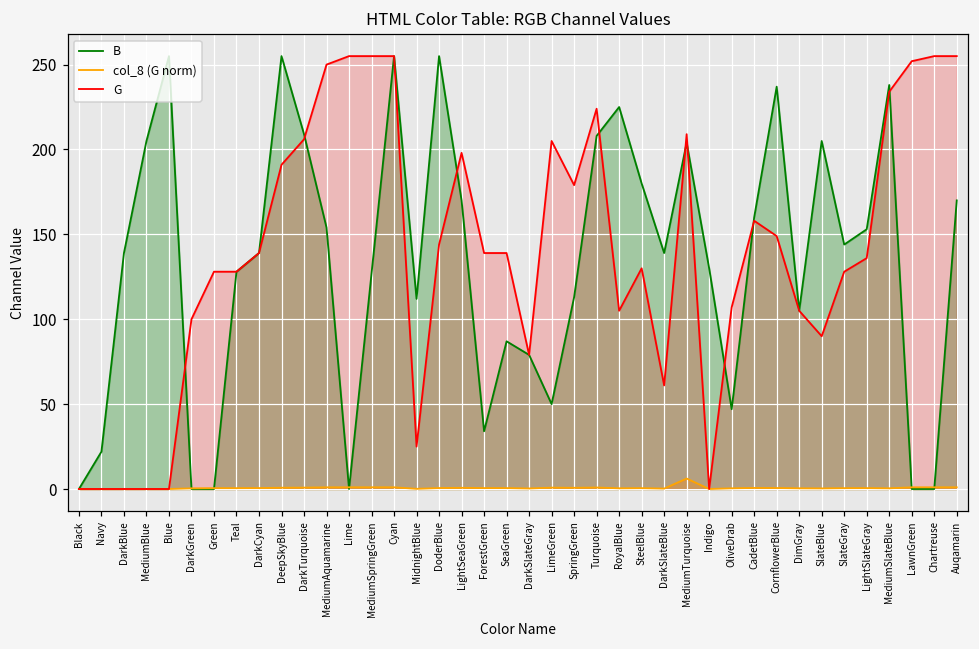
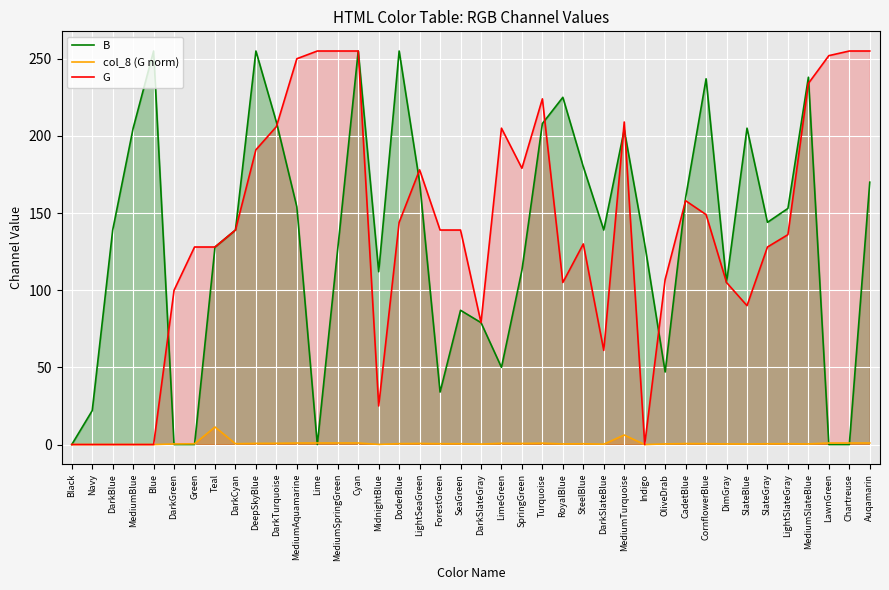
  {
    "B": {
      "Navy": 22,
      "DarkBlue": 139,
      "MediumBlue": 205,
      "DeepSkyBlue": 255,
      "DarkTurquoise": 209,
      "MediumAquamarine": 154,
      "MediumSpringGreen": 127,
      "MidnightBlue": 112,
      "DoderBlue": 255,
      "LightSeaGreen": 170,
      "ForestGreen": 34,
      "SeaGreen": 87,
      "LimeGreen": 50,
      "SpringGreen": 113,
      "Turquoise": 208,
      "RoyalBlue": 225,
      "SteelBlue": 180,
      "DarkSlateBlue": 139,
      "MediumTurquoise": 204,
      "Indigo": 130,
      "OliveDrab": 47,
      "CadetBlue": 160,
      "CornflowerBlue": 237,
      "SlateBlue": 205,
      "SlateGray": 144,
      "LightSlateGray": 153,
      "MediumSlateBlue": 238,
      "Auqamarin": 170
    },
    "col_8 (G norm)": {
-     "Teal": 1,
+     "Teal": 11,
      "DarkCyan": 1,
      "DeepSkyBlue": 1,
      "DarkTurquoise": 1,
      "MediumAquamarine": 1,
      "MediumSpringGreen": 1,
      "Cyan": 1,
      "MidnightBlue": 0,
      "DoderBlue": 1,
      "LightSeaGreen": 1,
      "ForestGreen": 1,
      "SeaGreen": 1,
      "DarkSlateGray": 0,
      "LimeGreen": 1,
      "SpringGreen": 1,
      "Turquoise": 1,
      "RoyalBlue": 0,
      "SteelBlue": 1,
      "DarkSlateBlue": 0,
      "MediumTurquoise": 6,
      "OliveDrab": 0,
      "CadetBlue": 1,
      "CornflowerBlue": 1,
      "DimGray": 0,
      "SlateBlue": 0,
      "SlateGray": 1,
      "LightSlateGray": 1,
      "MediumSlateBlue": 0,
      "Auqamarin": 1
    },
    "G": {
      "DarkGreen": 100,
      "Green": 128,
      "DeepSkyBlue": 191,
      "DarkTurquoise": 206,
      "MediumAquamarine": 250,
      "Lime": 255,
      "MediumSpringGreen": 255,
      "MidnightBlue": 25,
      "DoderBlue": 144,
-     "LightSeaGreen": 198,
+     "LightSeaGreen": 178,
      "ForestGreen": 139,
      "SeaGreen": 139,
      "LimeGreen": 205,
      "SpringGreen": 179,
      "Turquoise": 224,
      "RoyalBlue": 105,
      "SteelBlue": 130,
      "DarkSlateBlue": 61,
      "MediumTurquoise": 209,
      "OliveDrab": 107,
      "CadetBlue": 158,
      "CornflowerBlue": 149,
      "SlateBlue": 90,
      "SlateGray": 128,
      "LightSlateGray": 136,
      "MediumSlateBlue": 234,
      "LawnGreen": 252,
      "Chartreuse": 255,
      "Auqamarin": 255
    }
  }
